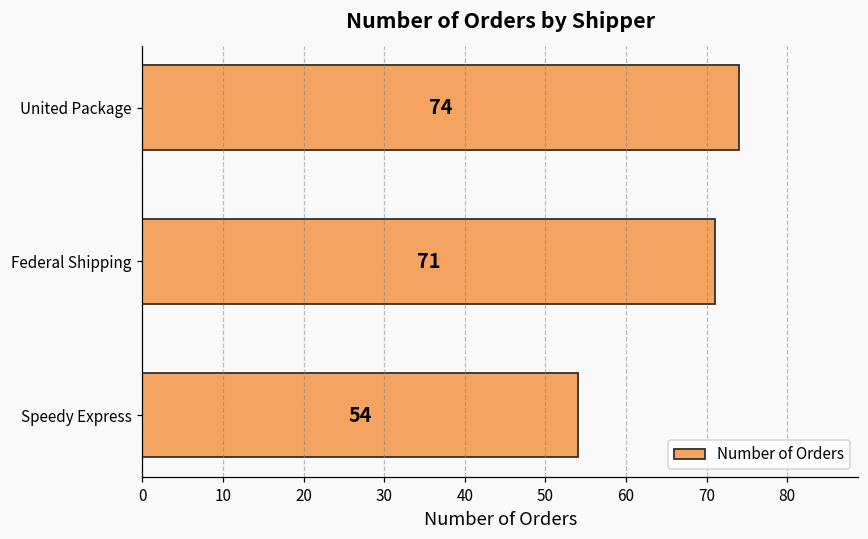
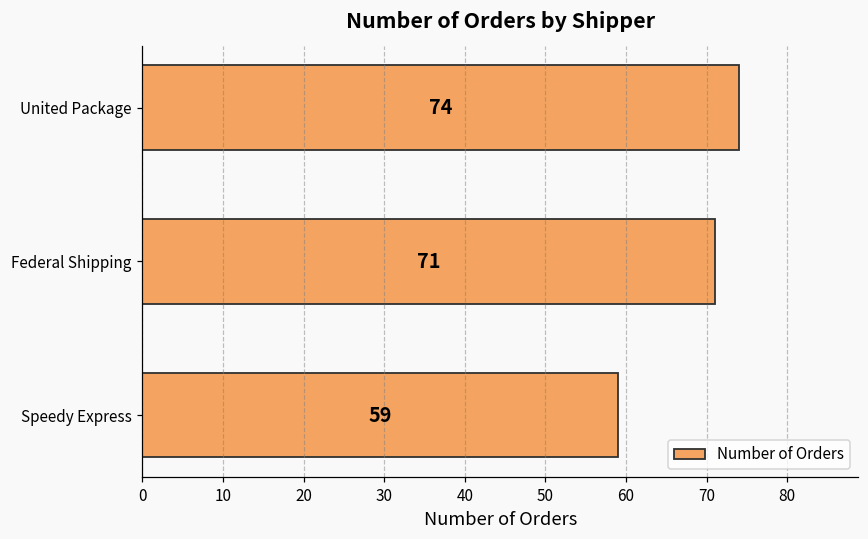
  {
    "United Package": 74,
    "Federal Shipping": 71,
-   "Speedy Express": 54
+   "Speedy Express": 59
  }
